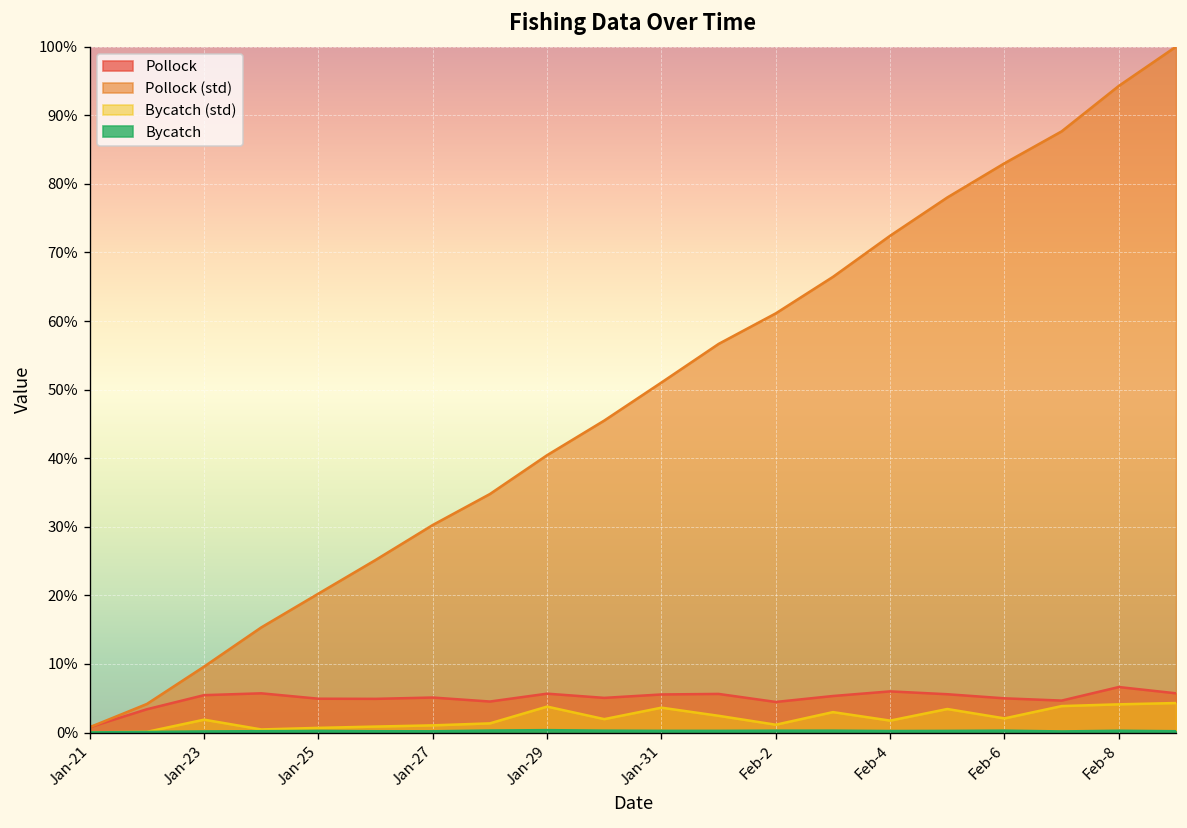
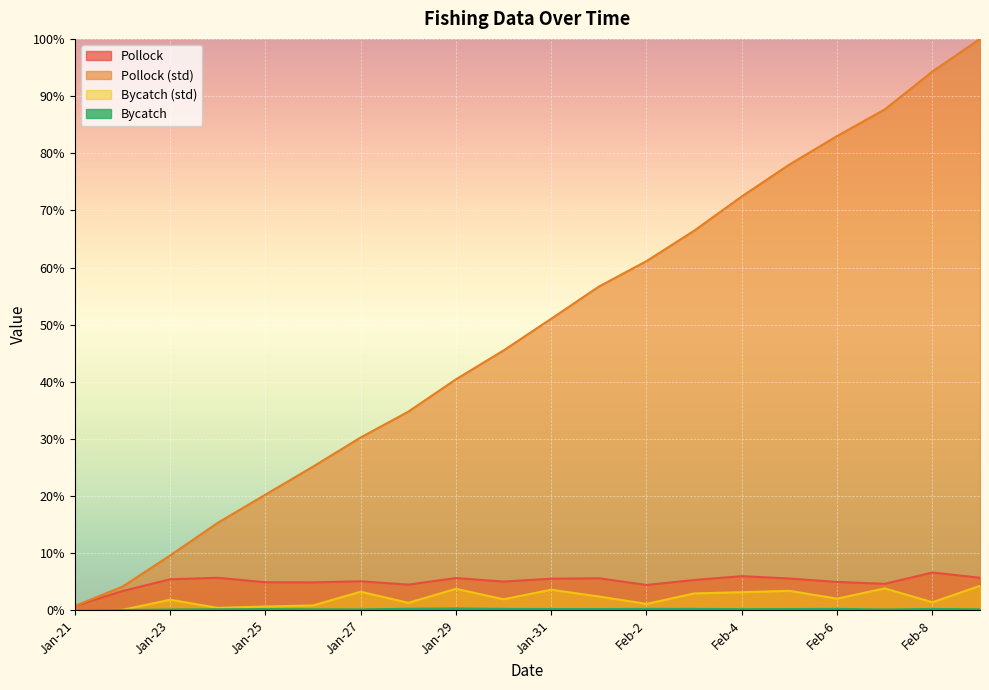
  {
    "Bycatch (std)": {
      "Jan-23": "2%",
-     "Jan-27": "1%",
+     "Jan-27": "3%",
      "Jan-29": "4%",
      "Jan-31": "4%",
      "Feb-2": "1%",
-     "Feb-4": "2%",
+     "Feb-4": "3%",
      "Feb-6": "2%",
-     "Feb-8": "4%"
+     "Feb-8": "1%"
    },
    "Bycatch": {
      "Jan-23": "0%",
      "Jan-27": "0%",
      "Jan-29": "0%",
      "Jan-31": "0%",
      "Feb-2": "0%",
      "Feb-4": "0%",
      "Feb-6": "0%",
      "Feb-8": "0%"
    }
  }
